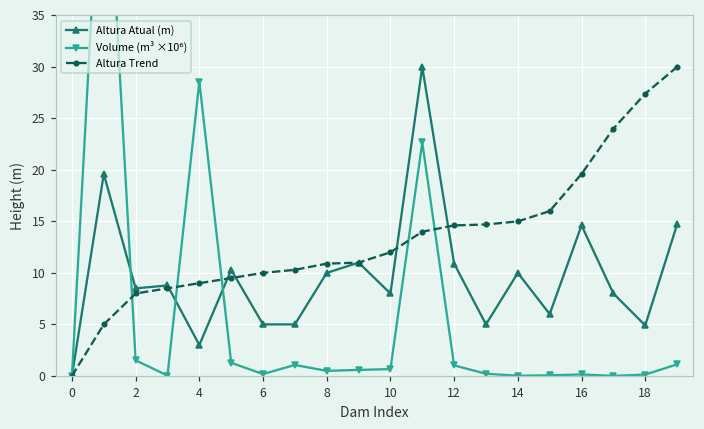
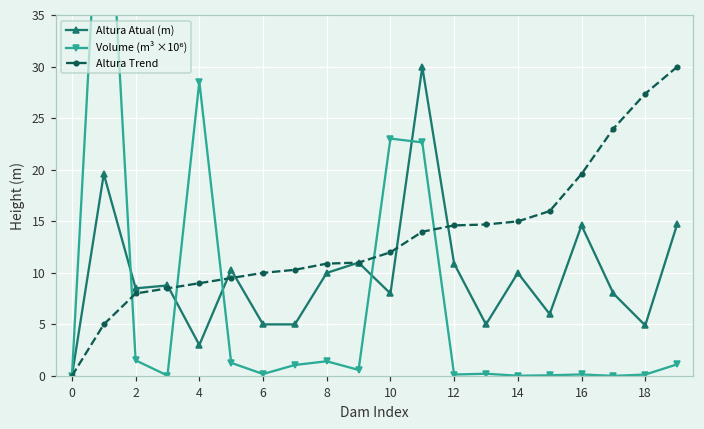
  {
    "Volume (m³ ×10⁶)": {
      "2": 2,
      "4": 29,
      "6": 0,
-     "8": 0,
-     "10": 1,
-     "12": 1,
+     "8": 1,
+     "10": 23,
+     "12": 0,
      "14": 0,
      "16": 0,
      "18": 0
    }
  }
